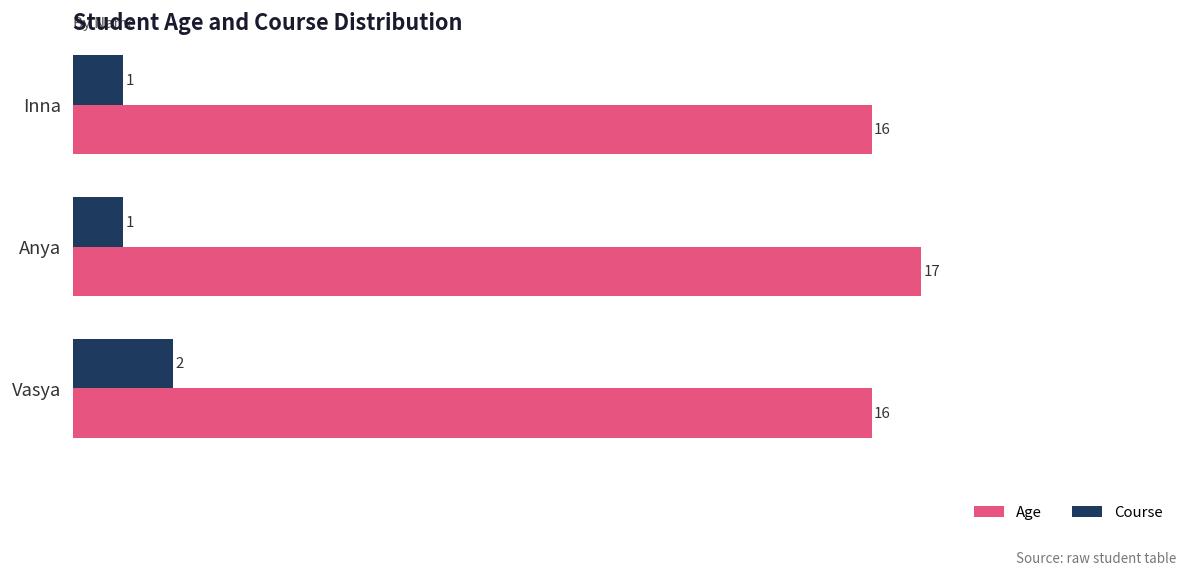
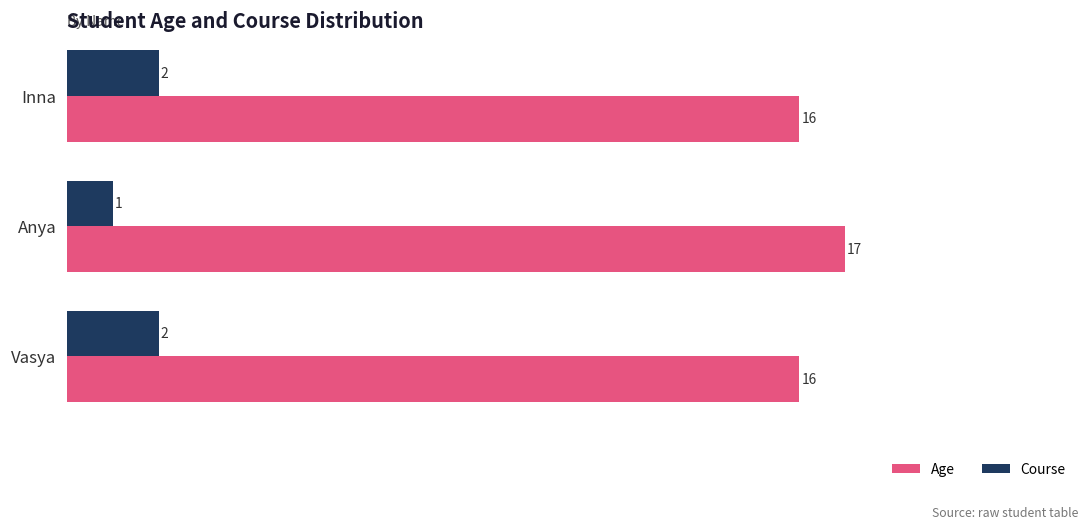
  {
    "Age": {
      "Inna": 16,
      "Anya": 17,
      "Vasya": 16
    },
    "Course": {
-     "Inna": 1,
+     "Inna": 2,
      "Anya": 1,
      "Vasya": 2
    }
  }
